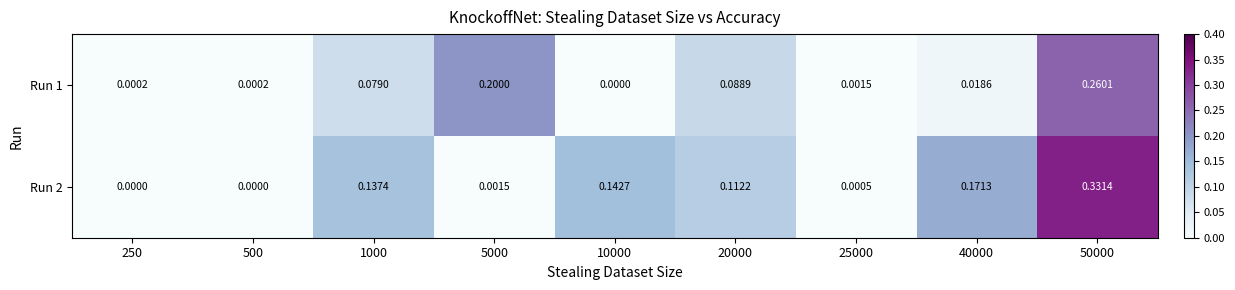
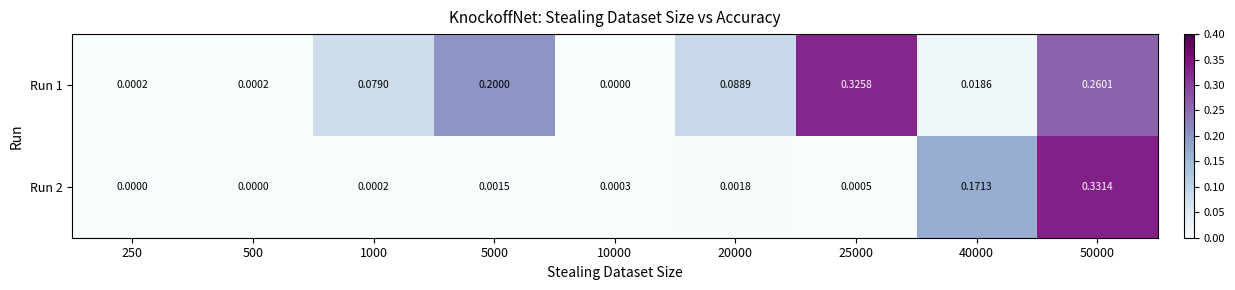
  {
    "Run 1": {
      "250": 0.0002,
      "500": 0.0002,
      "1000": 0.0790,
      "5000": 0.2000,
      "10000": 0.0000,
      "20000": 0.0889,
-     "25000": 0.0015,
+     "25000": 0.3258,
      "40000": 0.0186,
      "50000": 0.2601
    },
    "Run 2": {
      "250": 0.0000,
      "500": 0.0000,
-     "1000": 0.1374,
+     "1000": 0.0002,
      "5000": 0.0015,
-     "10000": 0.1427,
-     "20000": 0.1122,
+     "10000": 0.0003,
+     "20000": 0.0018,
      "25000": 0.0005,
      "40000": 0.1713,
      "50000": 0.3314
    }
  }
